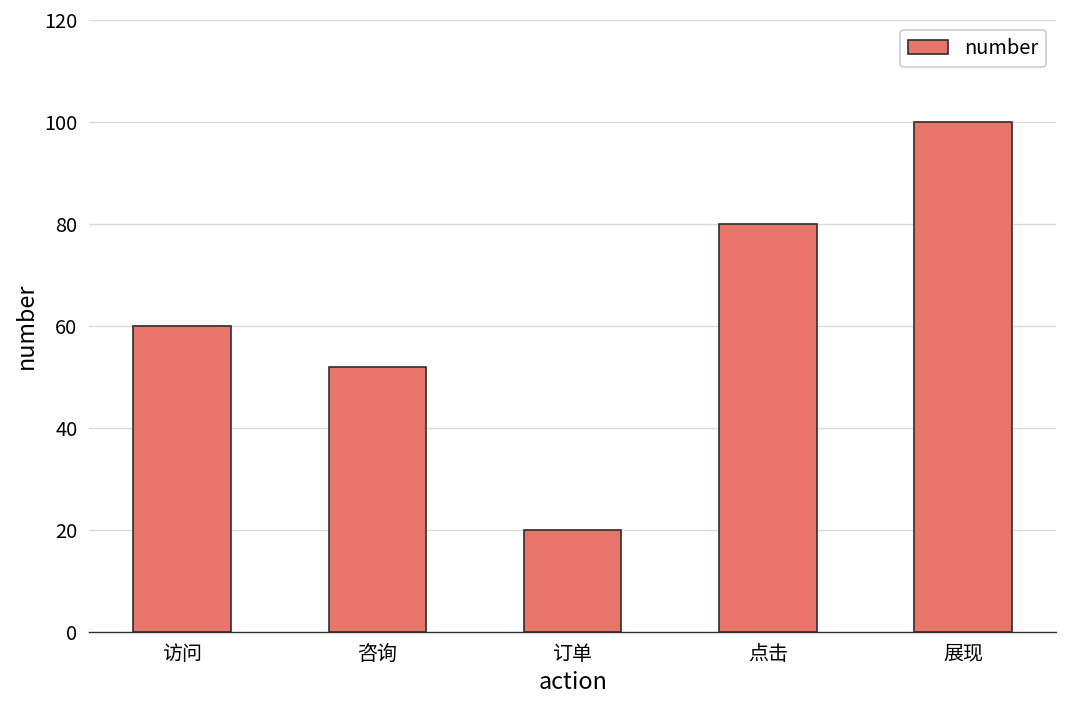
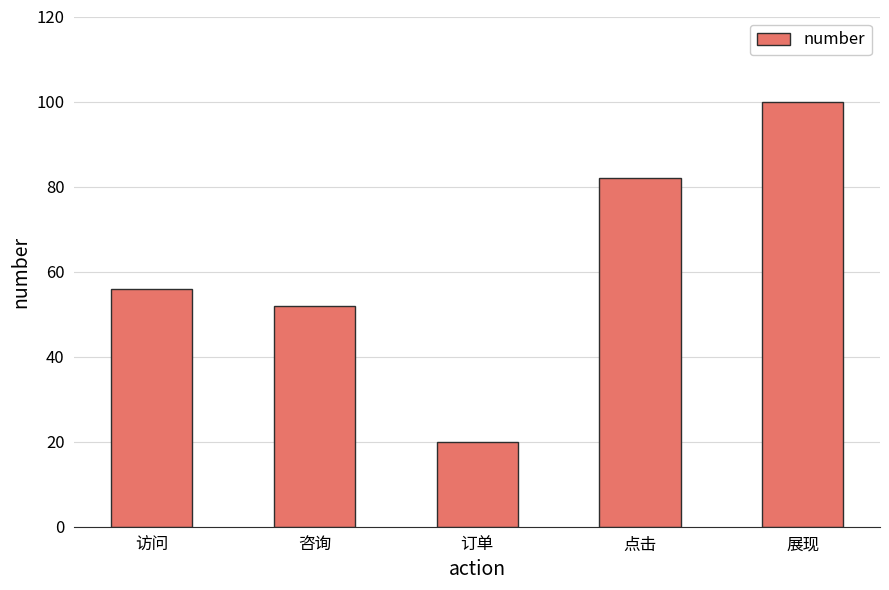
  {
-   "访问": 60,
+   "访问": 56,
    "咨询": 52,
    "订单": 20,
-   "点击": 80,
+   "点击": 82,
    "展现": 100
  }
